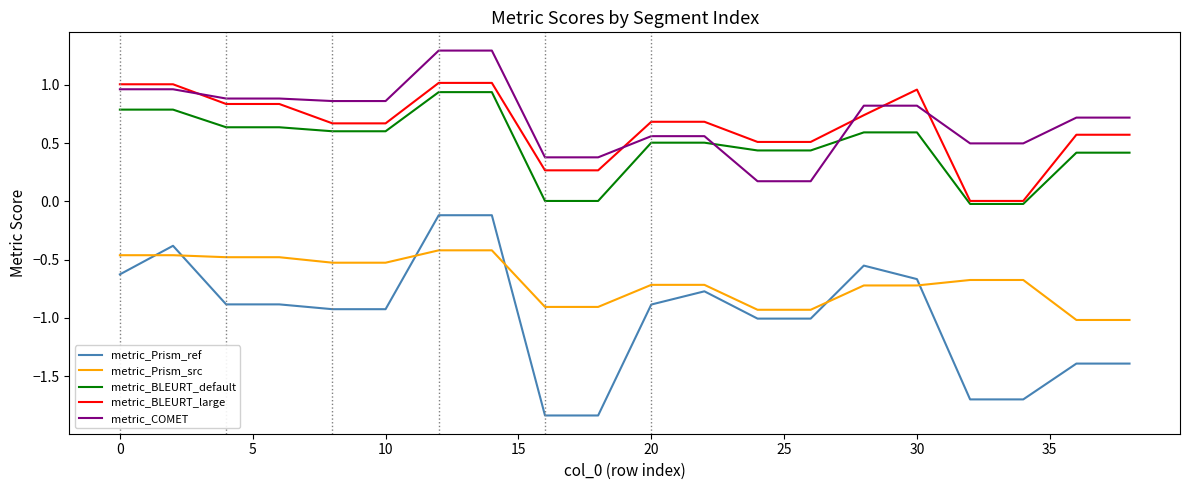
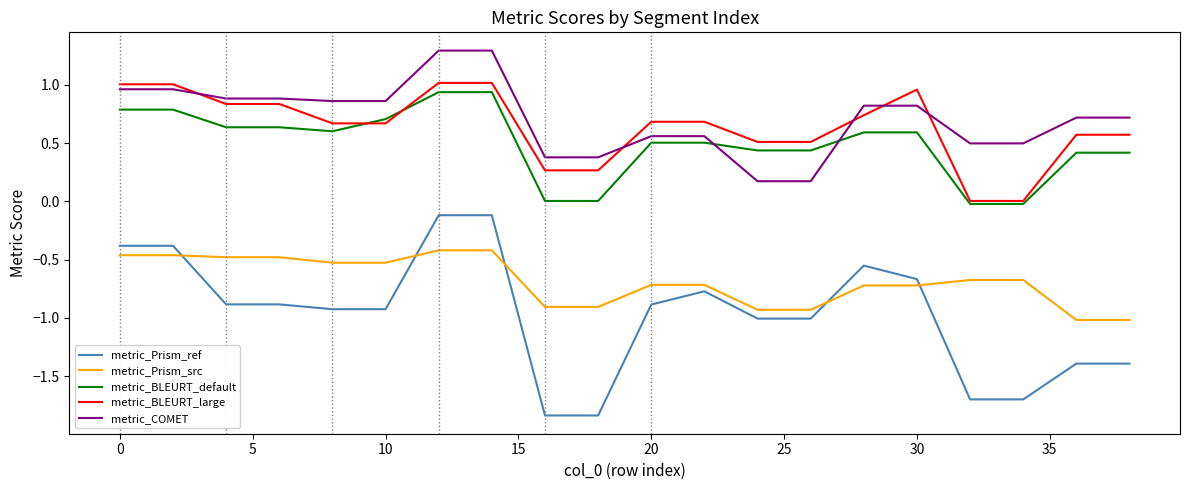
  {
    "metric_Prism_ref": {
-     "0": -0.63,
+     "0": -0.38,
      "10": -0.93,
      "20": -0.89,
      "30": -0.67
    },
    "metric_Prism_src": {
      "0": -0.46,
      "10": -0.53,
      "20": -0.72,
      "30": -0.72
    },
    "metric_BLEURT_default": {
      "0": 0.79,
-     "10": 0.60,
+     "10": 0.71,
      "20": 0.50,
      "30": 0.59
    },
    "metric_BLEURT_large": {
      "0": 1.01,
      "10": 0.67,
      "20": 0.68,
      "30": 0.96
    },
    "metric_COMET": {
      "0": 0.96,
      "10": 0.86,
      "20": 0.56,
      "30": 0.82
    }
  }
